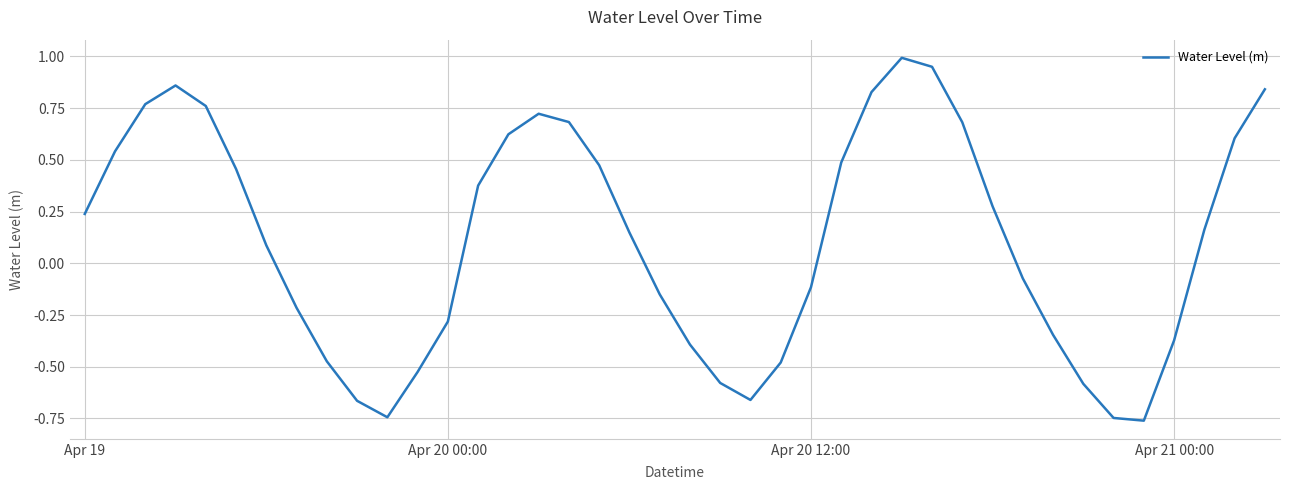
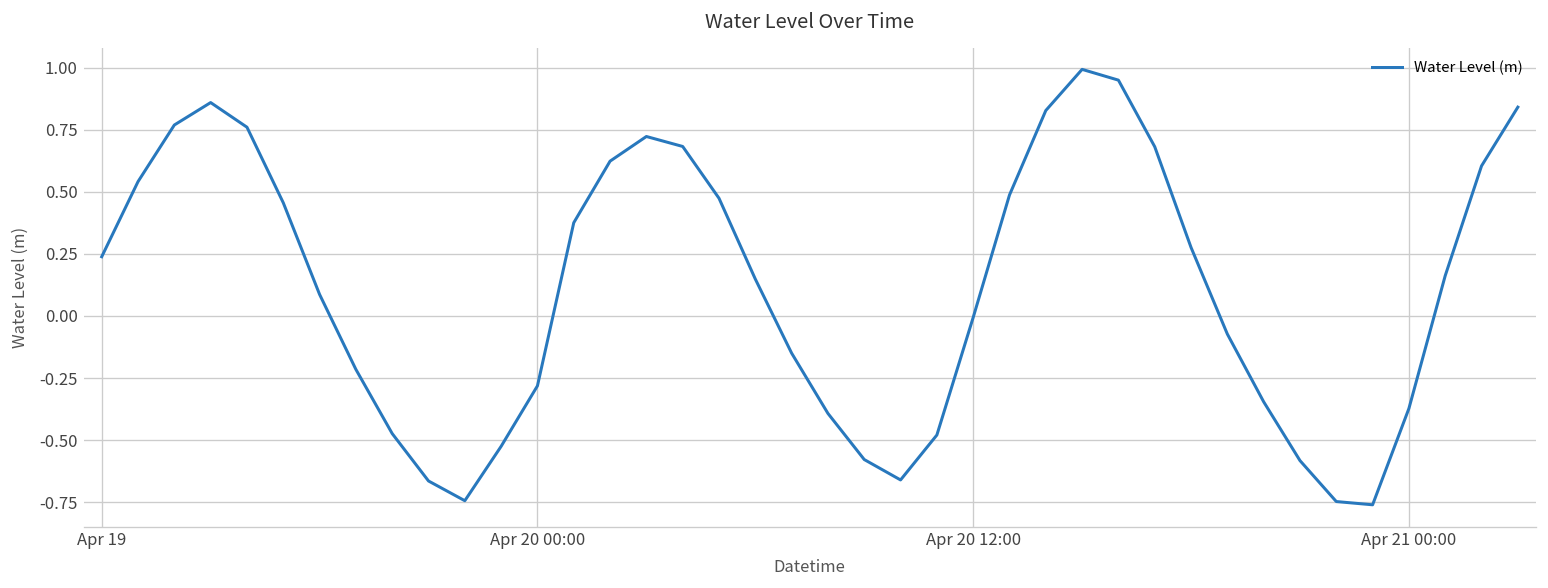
  {
    "Apr 19": 0.24,
    "Apr 20 00:00": -0.28,
-   "Apr 20 12:00": -0.12,
+   "Apr 20 12:00": -0.01,
    "Apr 21 00:00": -0.37
  }
